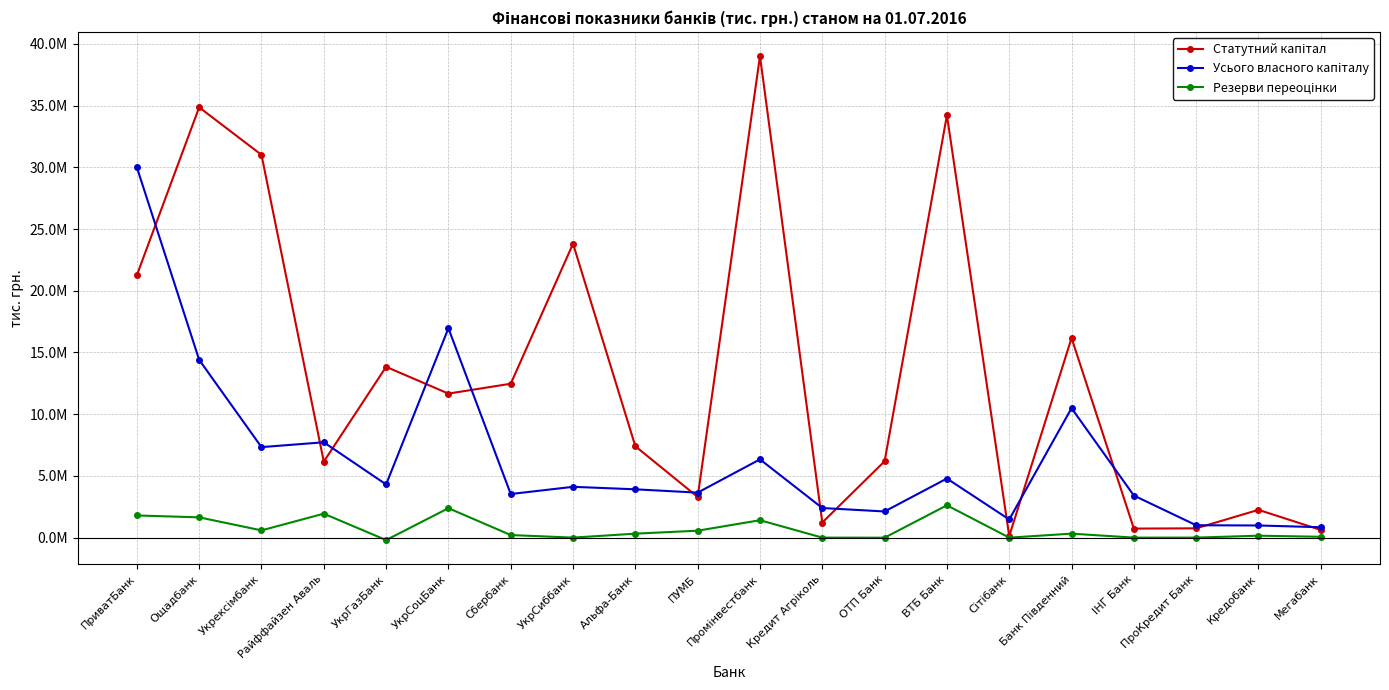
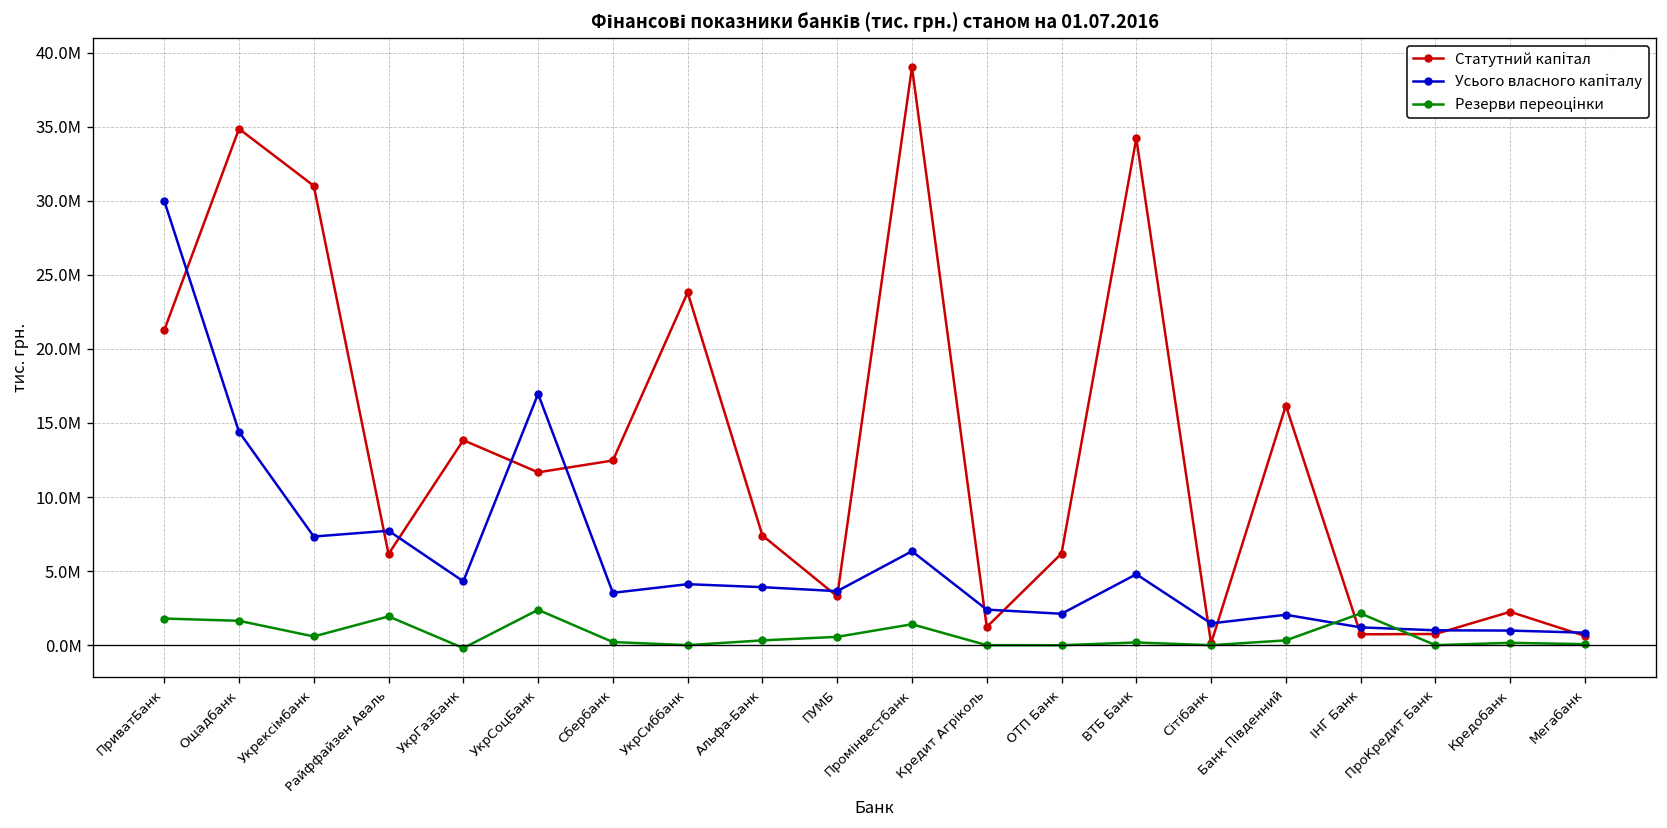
  {
    "Статутний капітал": {
      "ПриватБанк": 21300000,
      "Ощадбанк": 34900000,
      "Укрексімбанк": 31000000,
      "Райффайзен Аваль": 6200000,
      "УкрГазБанк": 13800000,
      "УкрСоцБанк": 11700000,
      "Сбербанк": 12500000,
      "УкрСиббанк": 23800000,
      "Альфа-Банк": 7400000,
      "ПУМБ": 3300000,
      "Промінвестбанк": 39000000,
      "Кредит Агріколь": 1200000,
      "ОТП Банк": 6200000,
      "ВТБ Банк": 34200000,
      "Банк Південний": 16200000,
      "ІНГ Банк": 700000,
      "ПроКредит Банк": 800000,
      "Кредобанк": 2200000,
      "Мегабанк": 600000
    },
    "Усього власного капіталу": {
      "ПриватБанк": 30000000,
      "Ощадбанк": 14400000,
      "Укрексімбанк": 7300000,
      "Райффайзен Аваль": 7700000,
      "УкрГазБанк": 4300000,
      "УкрСоцБанк": 17000000,
      "Сбербанк": 3500000,
      "УкрСиббанк": 4100000,
      "Альфа-Банк": 3900000,
      "ПУМБ": 3600000,
      "Промінвестбанк": 6300000,
      "Кредит Агріколь": 2400000,
      "ОТП Банк": 2100000,
      "ВТБ Банк": 4800000,
      "Сітібанк": 1500000,
-     "Банк Південний": 10500000,
-     "ІНГ Банк": 3400000,
+     "Банк Південний": 2100000,
+     "ІНГ Банк": 1200000,
      "ПроКредит Банк": 1000000,
      "Кредобанк": 1000000,
      "Мегабанк": 800000
    },
    "Резерви переоцінки": {
      "ПриватБанк": 1800000,
      "Ощадбанк": 1600000,
      "Укрексімбанк": 600000,
      "Райффайзен Аваль": 1900000,
      "УкрГазБанк": -200000,
      "УкрСоцБанк": 2400000,
      "Сбербанк": 200000,
      "УкрСиббанк": 0,
      "Альфа-Банк": 300000,
      "ПУМБ": 600000,
      "Промінвестбанк": 1400000,
      "Кредит Агріколь": 0,
      "ОТП Банк": 0,
-     "ВТБ Банк": 2600000,
+     "ВТБ Банк": 200000,
      "Банк Південний": 300000,
-     "ІНГ Банк": 0,
+     "ІНГ Банк": 2100000,
      "ПроКредит Банк": 0,
      "Кредобанк": 200000,
      "Мегабанк": 100000
    }
  }
